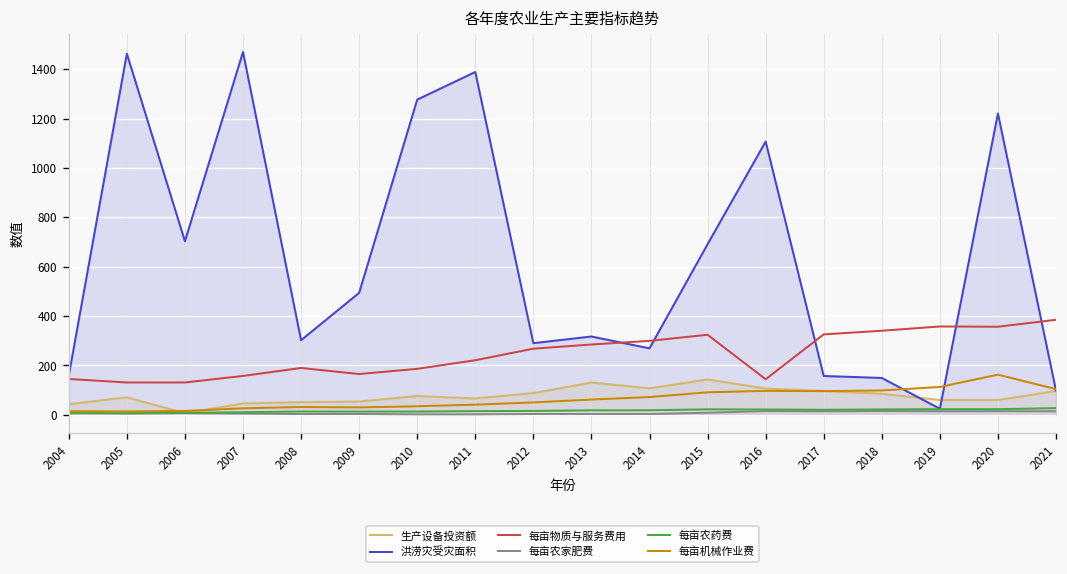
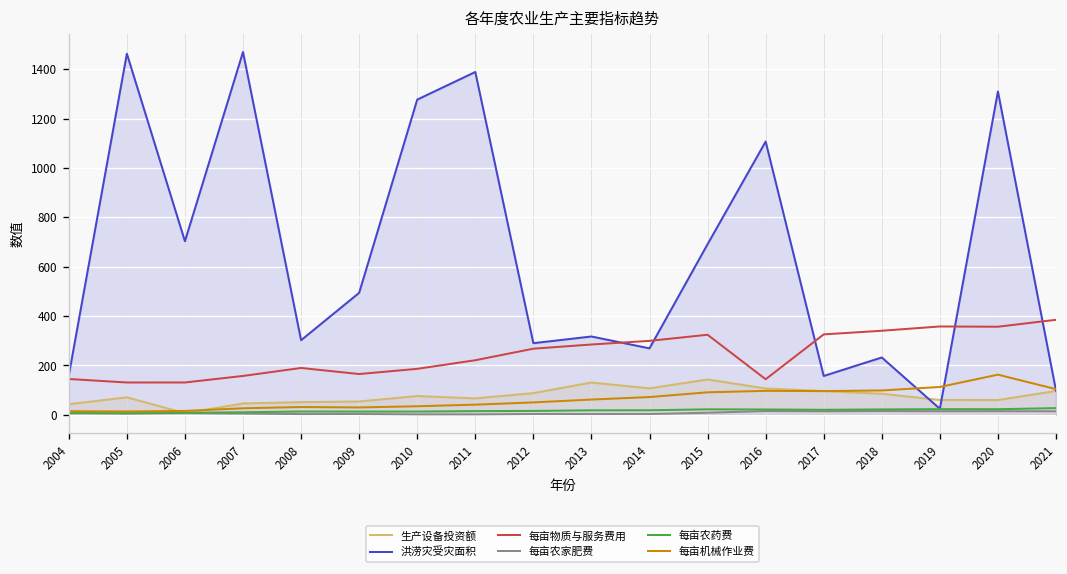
  {
    "生产设备投资额": {
      "2004": 40,
      "2005": 70,
      "2007": 50,
      "2008": 50,
      "2009": 50,
      "2010": 80,
      "2011": 70,
      "2012": 90,
      "2013": 130,
      "2014": 110,
      "2015": 140,
      "2018": 80,
      "2019": 60,
      "2020": 60
    },
    "洪涝灾受灾面积": {
      "2004": 160,
      "2005": 1460,
      "2006": 700,
      "2007": 1470,
      "2008": 300,
      "2009": 490,
      "2010": 1280,
      "2011": 1390,
      "2012": 290,
      "2013": 320,
      "2014": 270,
      "2015": 690,
      "2016": 1110,
      "2017": 160,
-     "2018": 150,
-     "2020": 1220
+     "2018": 230,
+     "2020": 1310
    },
    "每亩物质与服务费用": {
      "2004": 140,
      "2005": 130,
      "2006": 130,
      "2007": 160,
      "2008": 190,
      "2009": 160,
      "2010": 190,
      "2011": 220,
      "2012": 270,
      "2013": 280,
      "2014": 300,
      "2015": 320,
      "2016": 140,
      "2017": 330,
      "2018": 340,
      "2019": 360,
      "2020": 360,
      "2021": 380
    },
    "每亩农家肥费": {
      "2011": 0,
      "2012": 0,
      "2013": 0,
      "2014": 0,
      "2015": 10,
      "2021": 10
    },
    "每亩农药费": {
      "2011": 10,
      "2012": 20,
      "2013": 20,
      "2014": 20,
      "2015": 20,
      "2021": 30
    },
    "每亩机械作业费": {
      "2007": 30,
      "2008": 30,
      "2009": 30,
      "2010": 30,
      "2011": 40,
      "2012": 50,
      "2013": 60,
      "2014": 70,
      "2015": 90,
      "2018": 100,
      "2019": 110,
      "2020": 160
    }
  }
